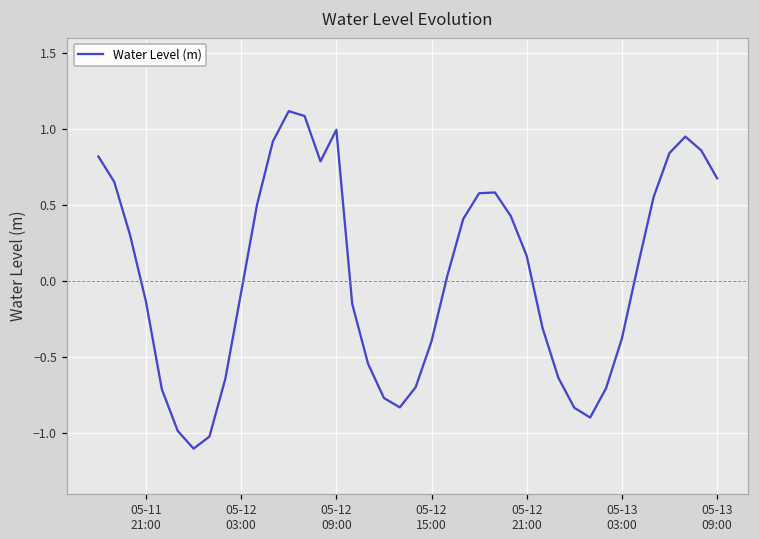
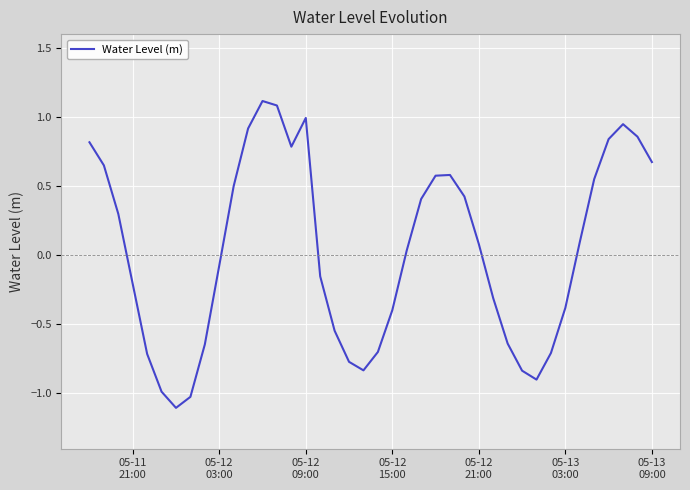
  {
-   "05-11 21:00": -0.14,
+   "05-11 21:00": -0.21,
    "05-12 03:00": -0.08,
    "05-12 09:00": 0.99,
    "05-12 15:00": -0.40,
-   "05-12 21:00": 0.16,
+   "05-12 21:00": 0.08,
    "05-13 03:00": -0.38,
    "05-13 09:00": 0.67
  }
